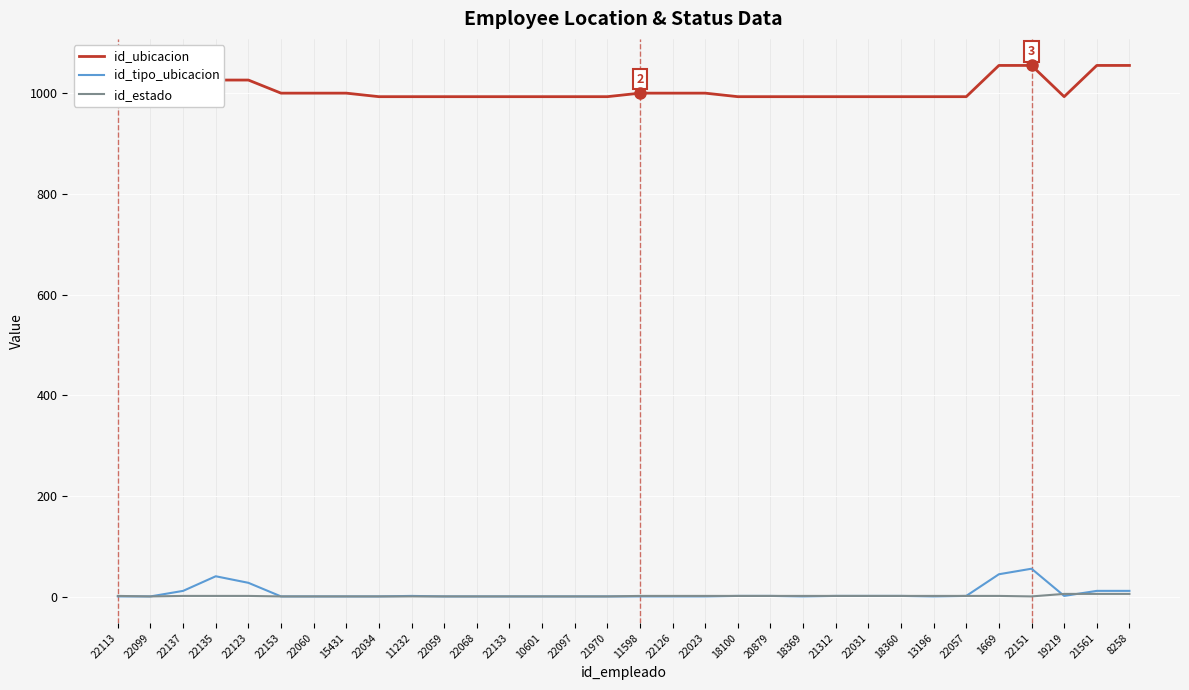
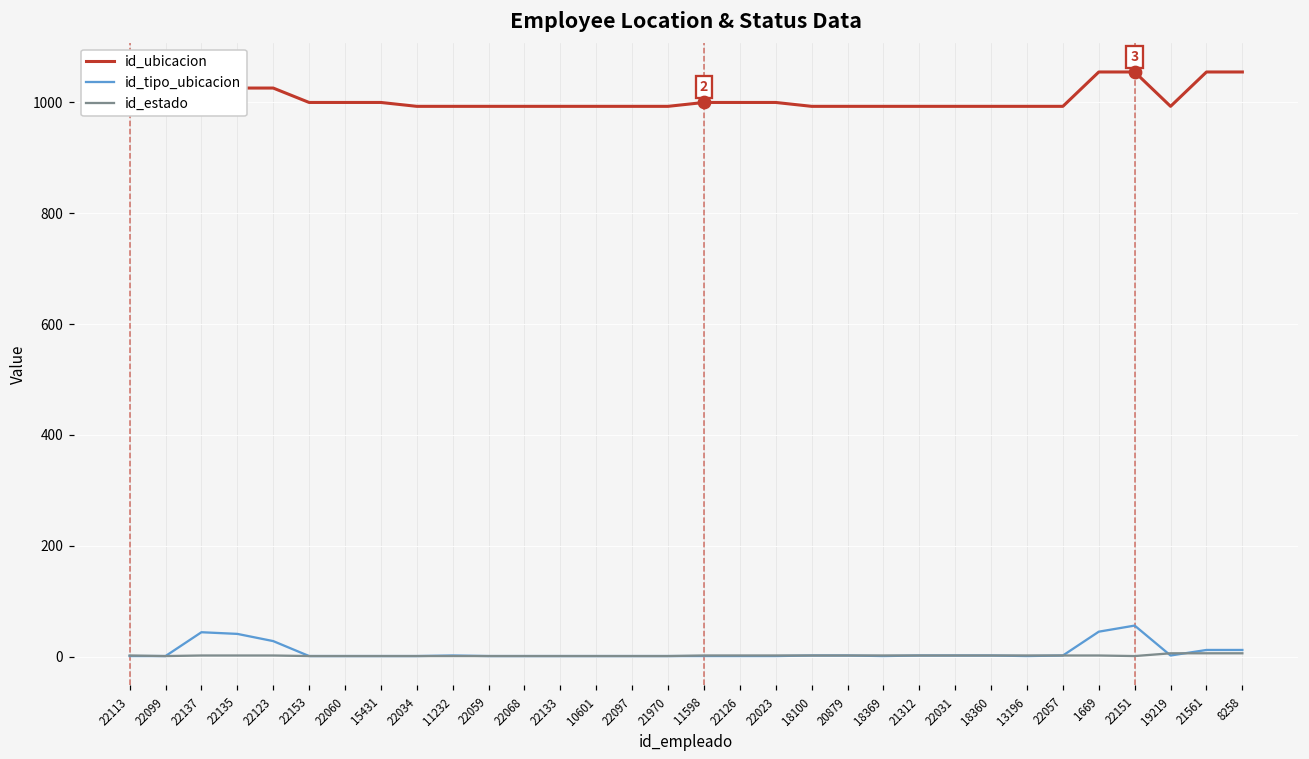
  {
    "id_tipo_ubicacion": {
-     "22137": 10,
+     "22137": 40,
      "22135": 40,
      "22123": 30,
      "1669": 50,
      "22151": 60,
      "21561": 10,
      "8258": 10
    },
    "id_estado": {
      "22137": 0,
      "22135": 0,
      "22123": 0,
      "1669": 0,
      "22151": 0,
      "21561": 10,
      "8258": 10
    }
  }
